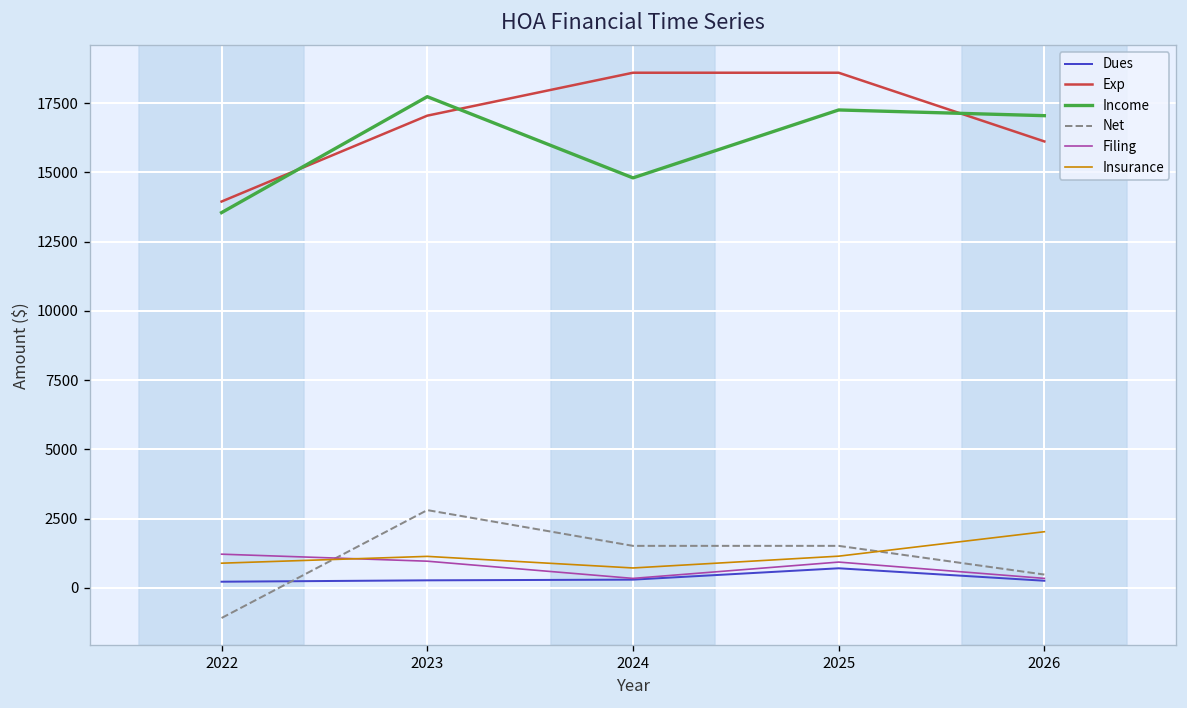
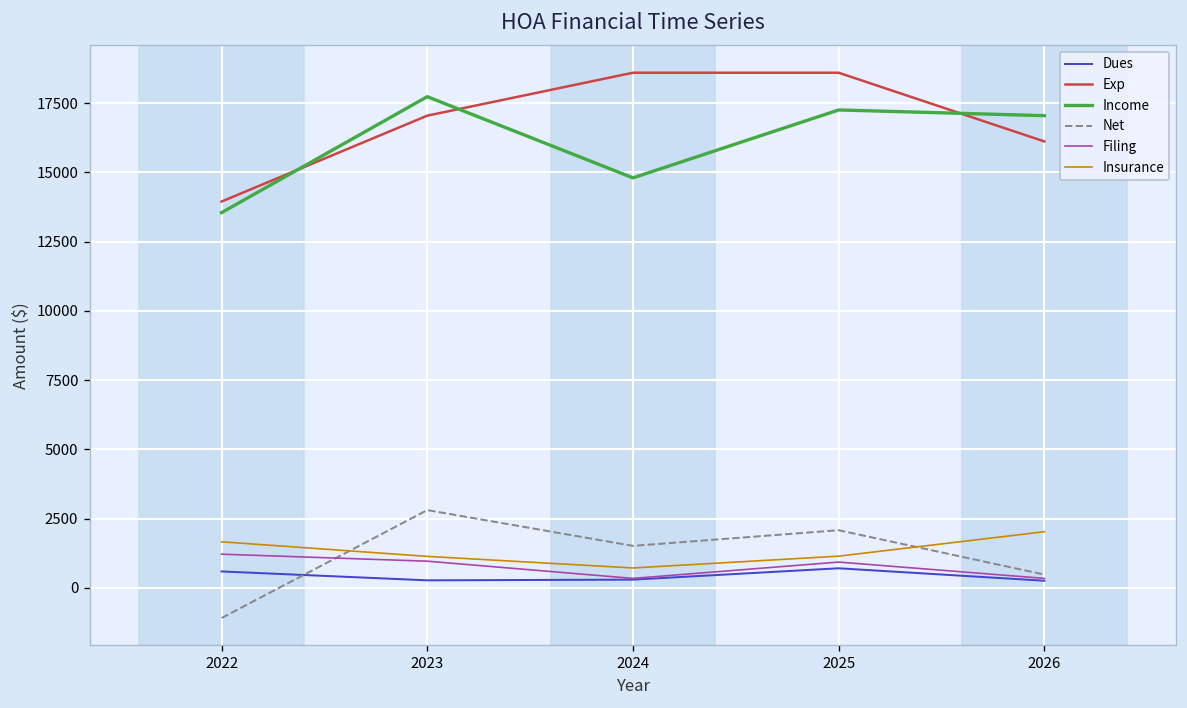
  {
    "Dues": {
-     "2022": 200,
+     "2022": 600,
      "2023": 300,
      "2025": 700
    },
    "Exp": {
      "2022": 14000,
      "2023": 17100,
      "2024": 18600,
      "2025": 18600,
      "2026": 16100
    },
    "Income": {
      "2022": 13600,
      "2023": 17700,
      "2024": 14800,
      "2025": 17300,
      "2026": 17100
    },
    "Net": {
      "2022": -1100,
      "2023": 2800,
      "2024": 1500,
-     "2025": 1500,
+     "2025": 2100,
      "2026": 500
    },
    "Filing": {
      "2022": 1200,
      "2023": 1000,
      "2025": 900
    },
    "Insurance": {
-     "2022": 900,
+     "2022": 1700,
      "2023": 1100,
      "2024": 700,
      "2025": 1100,
      "2026": 2000
    }
  }
